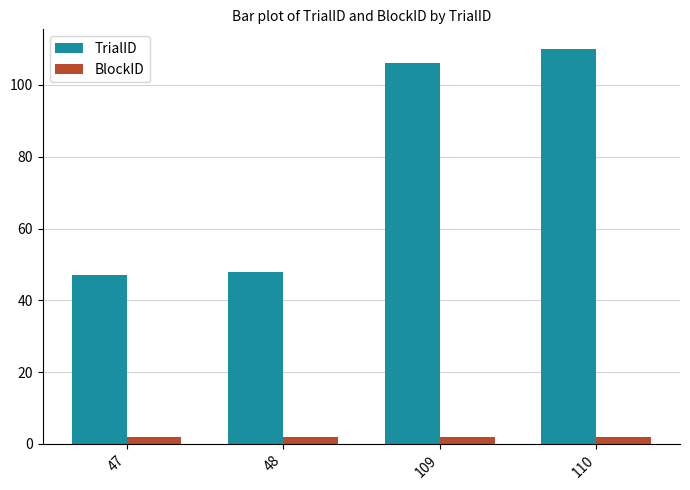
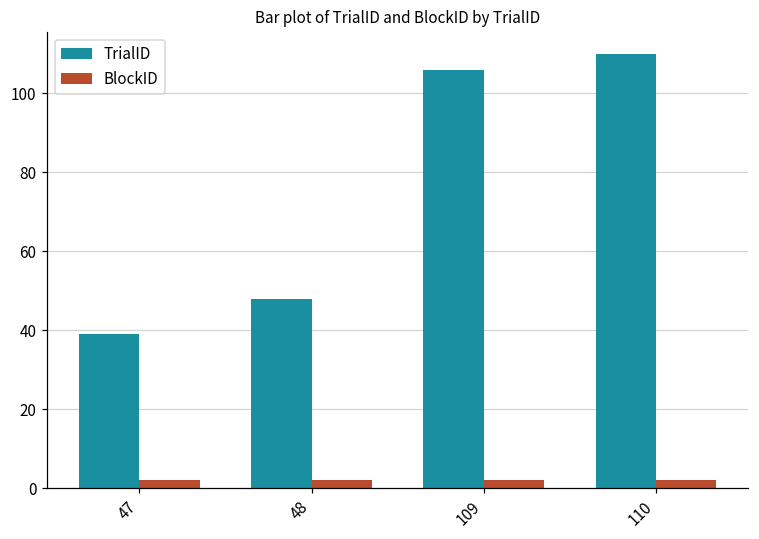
  {
    "TrialID": {
-     "47": 47,
+     "47": 39,
      "48": 48,
      "109": 106,
      "110": 110
    },
    "BlockID": {
      "47": 2,
      "48": 2,
      "109": 2,
      "110": 2
    }
  }
